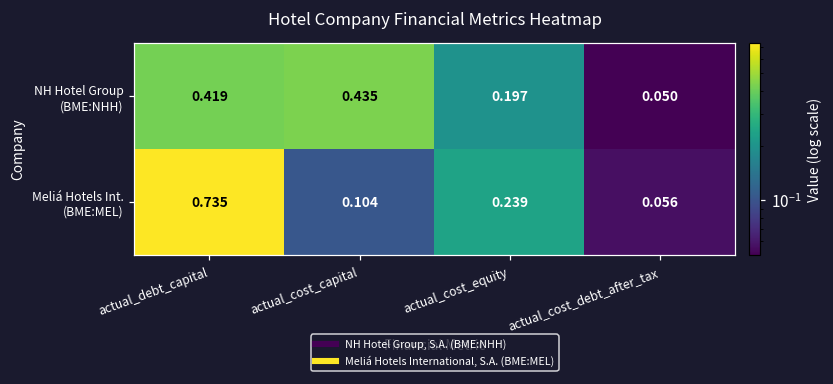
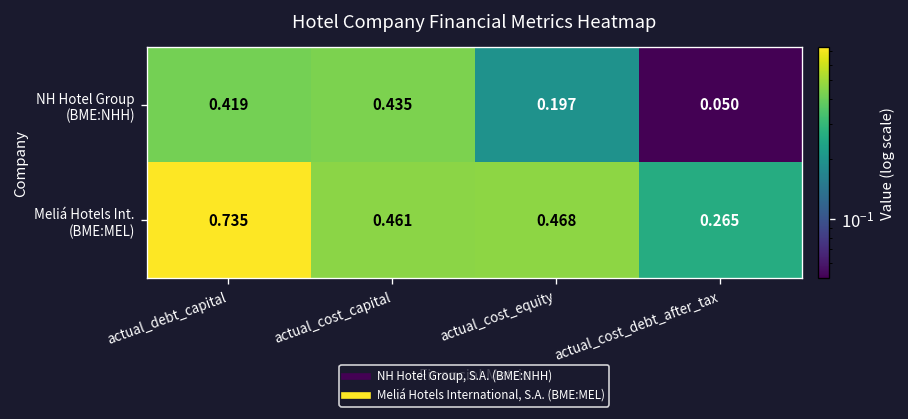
  {
    "NH Hotel Group (BME:NHH)": {
      "actual_debt_capital": 0.419,
      "actual_cost_capital": 0.435,
      "actual_cost_equity": 0.197,
      "actual_cost_debt_after_tax": 0.050
    },
    "Meliá Hotels Int. (BME:MEL)": {
      "actual_debt_capital": 0.735,
-     "actual_cost_capital": 0.104,
-     "actual_cost_equity": 0.239,
-     "actual_cost_debt_after_tax": 0.056
+     "actual_cost_capital": 0.461,
+     "actual_cost_equity": 0.468,
+     "actual_cost_debt_after_tax": 0.265
    }
  }
